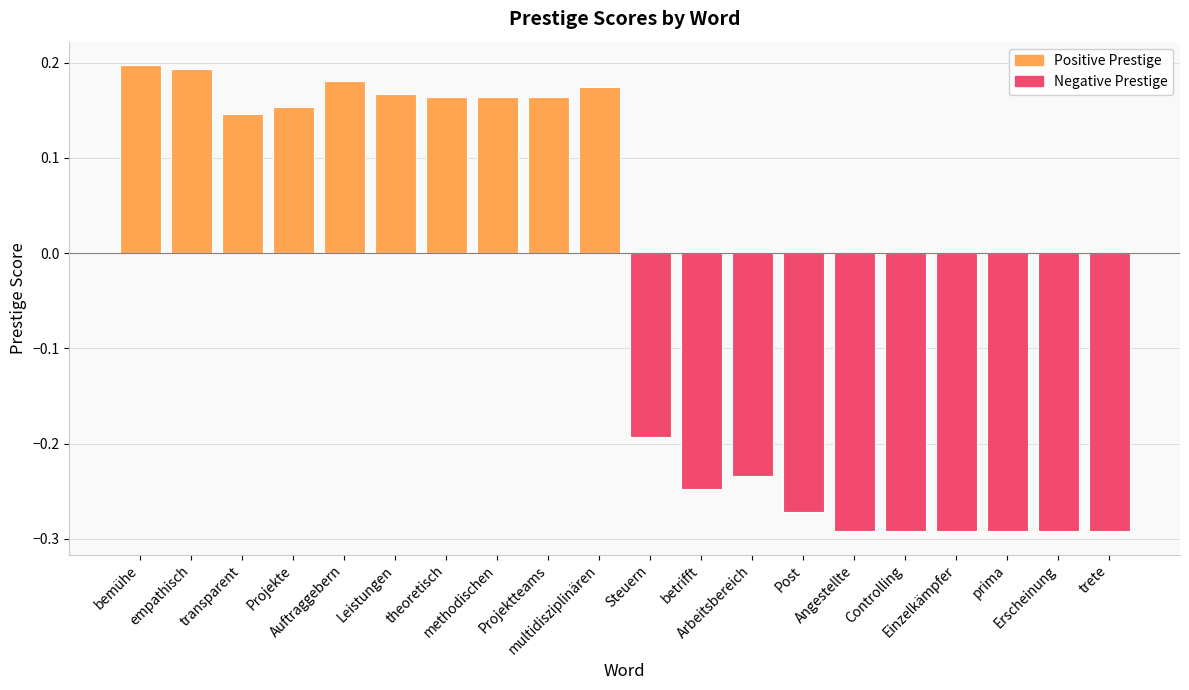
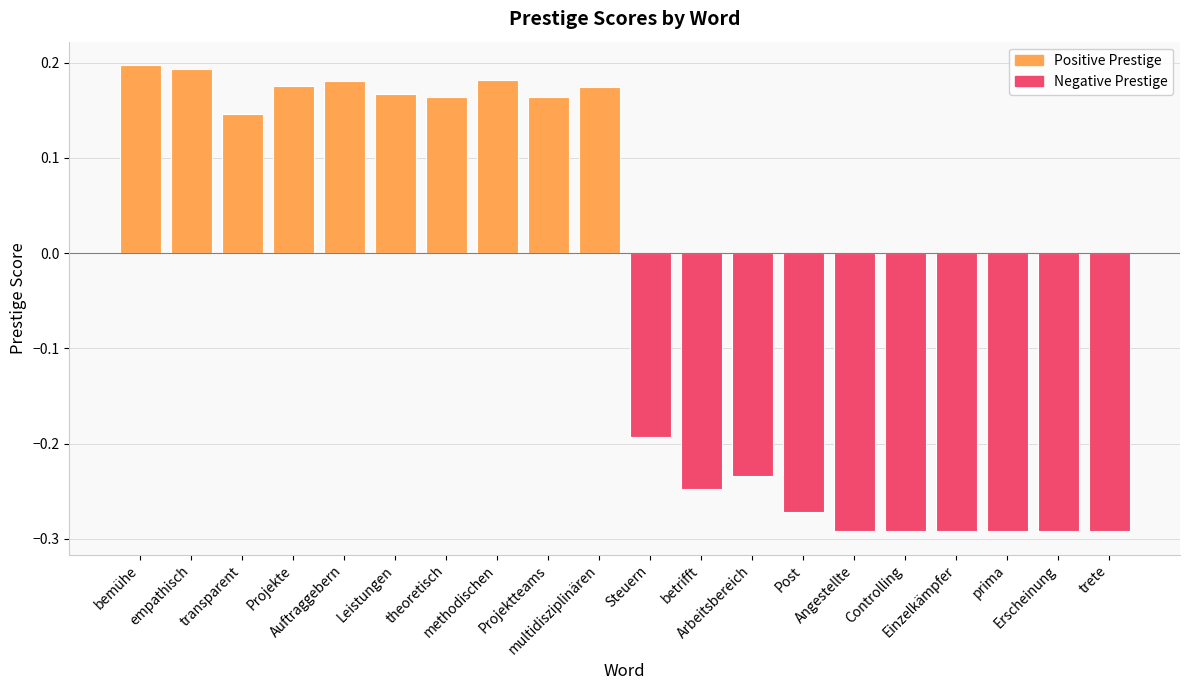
  {
    "bemühe": 0.20,
    "empathisch": 0.19,
    "transparent": 0.15,
-   "Projekte": 0.15,
+   "Projekte": 0.18,
    "Auftraggebern": 0.18,
    "Leistungen": 0.17,
    "theoretisch": 0.16,
-   "methodischen": 0.16,
+   "methodischen": 0.18,
    "Projektteams": 0.16,
    "multidisziplinären": 0.17,
    "Steuern": -0.19,
    "betrifft": -0.25,
    "Arbeitsbereich": -0.23,
    "Post": -0.27,
    "Angestellte": -0.29,
    "Controlling": -0.29,
    "Einzelkämpfer": -0.29,
    "prima": -0.29,
    "Erscheinung": -0.29,
    "trete": -0.29
  }
